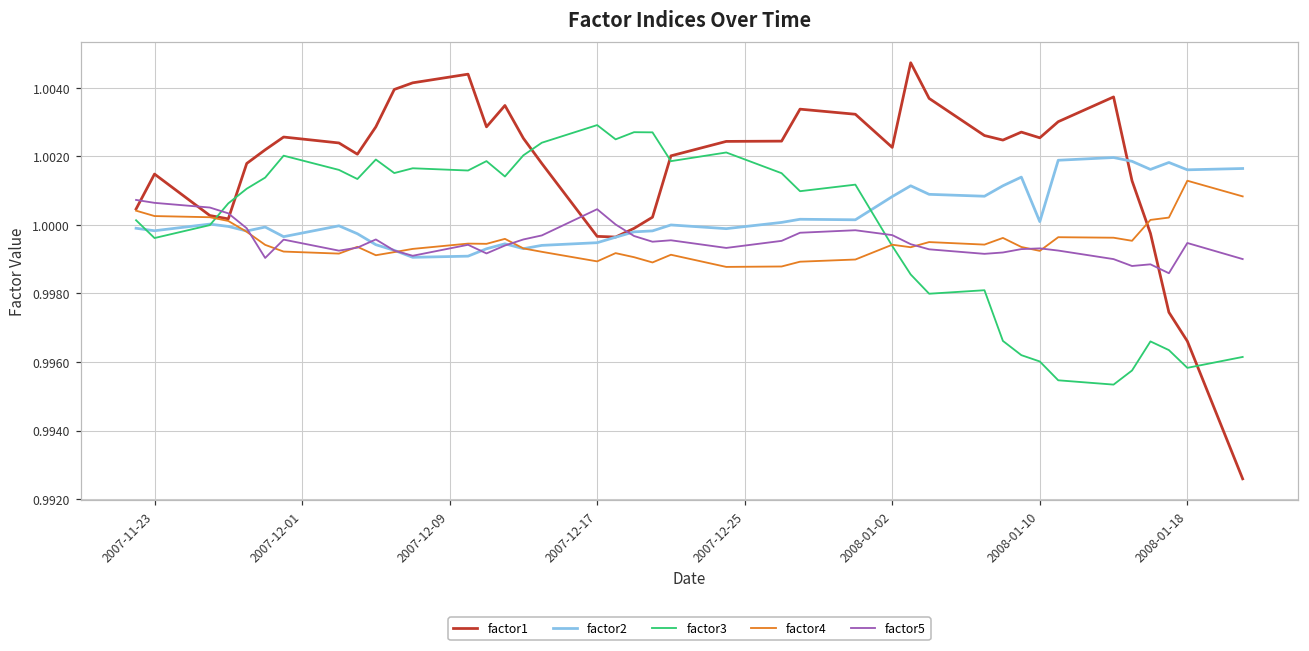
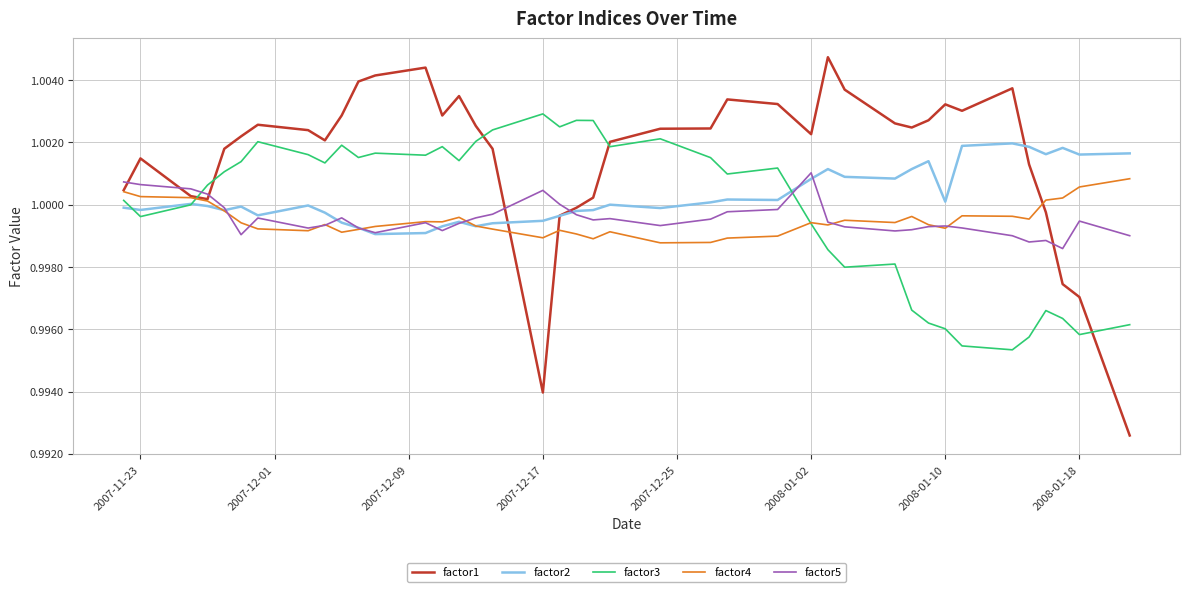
  {
    "factor1": {
      "2007-11-23": 1.0015,
-     "2007-12-17": 0.9997,
+     "2007-12-17": 0.9940,
      "2008-01-02": 1.0023,
-     "2008-01-10": 1.0025,
-     "2008-01-18": 0.9966
+     "2008-01-10": 1.0032,
+     "2008-01-18": 0.9970
    },
    "factor2": {
      "2007-11-23": 0.9998,
      "2007-12-17": 0.9995,
      "2008-01-02": 1.0008,
      "2008-01-10": 1.0001,
      "2008-01-18": 1.0016
    },
    "factor3": {
      "2007-11-23": 0.9996,
      "2007-12-17": 1.0029,
      "2008-01-10": 0.9960,
      "2008-01-18": 0.9958
    },
    "factor4": {
      "2007-11-23": 1.0003,
      "2007-12-17": 0.9989,
-     "2008-01-18": 1.0013
+     "2008-01-18": 1.0006
    },
    "factor5": {
      "2007-11-23": 1.0006,
      "2007-12-17": 1.0005,
-     "2008-01-02": 0.9997,
+     "2008-01-02": 1.0010,
      "2008-01-18": 0.9995
    }
  }
